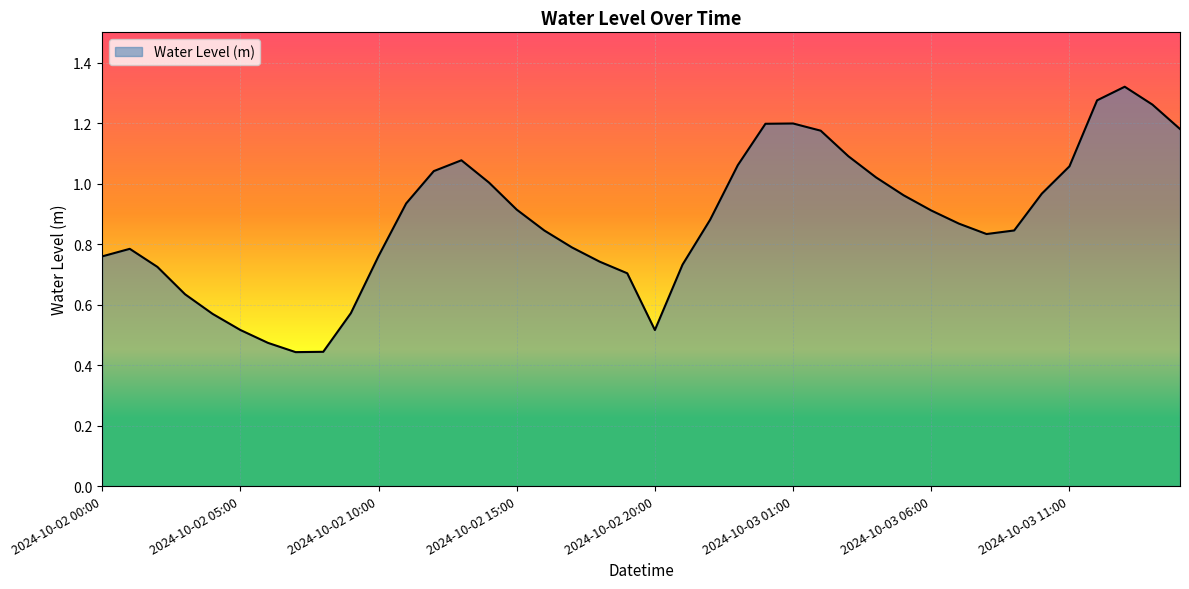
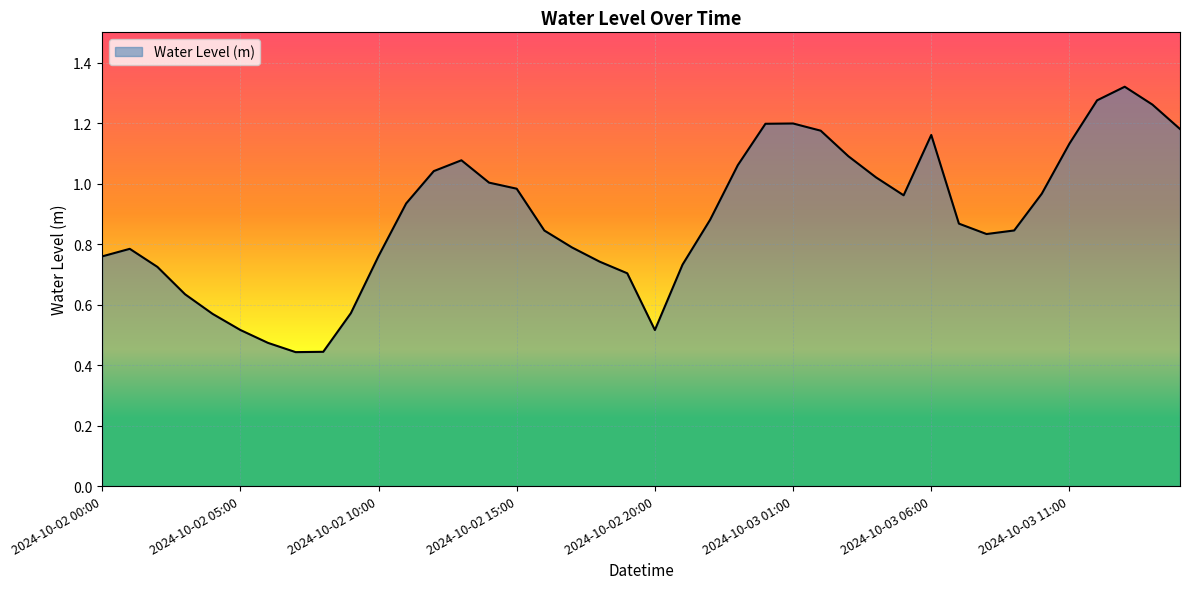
  {
    "2024-10-02 00:00": 0.76,
    "2024-10-02 05:00": 0.52,
    "2024-10-02 10:00": 0.76,
-   "2024-10-02 15:00": 0.91,
+   "2024-10-02 15:00": 0.98,
    "2024-10-02 20:00": 0.52,
    "2024-10-03 01:00": 1.20,
-   "2024-10-03 06:00": 0.91,
-   "2024-10-03 11:00": 1.06
+   "2024-10-03 06:00": 1.16,
+   "2024-10-03 11:00": 1.13
  }
